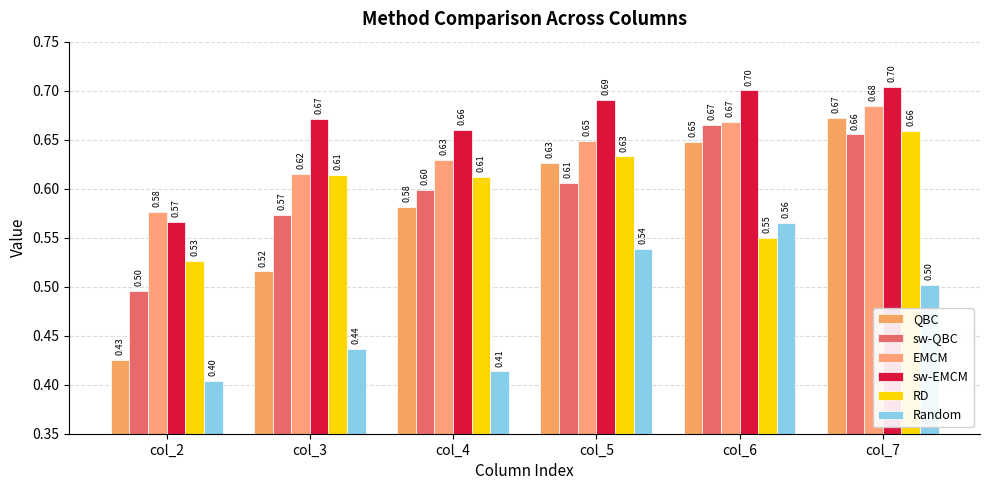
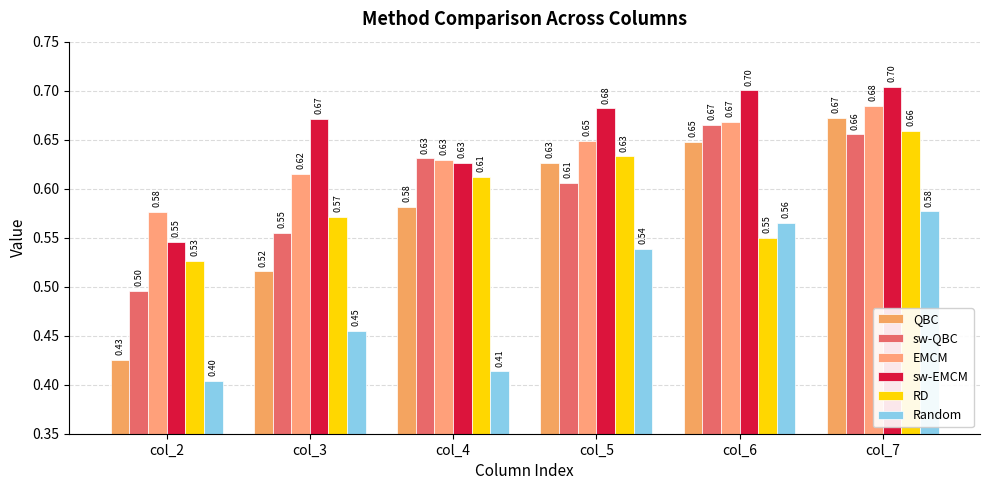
  {
    "sw-QBC": {
      "col_2": 0.50,
-     "col_3": 0.57,
-     "col_4": 0.60,
+     "col_3": 0.55,
+     "col_4": 0.63,
      "col_5": 0.61,
      "col_6": 0.67,
      "col_7": 0.66
    },
    "sw-EMCM": {
-     "col_2": 0.57,
+     "col_2": 0.55,
      "col_3": 0.67,
-     "col_4": 0.66,
-     "col_5": 0.69,
+     "col_4": 0.63,
+     "col_5": 0.68,
      "col_6": 0.70,
      "col_7": 0.70
    },
    "RD": {
      "col_2": 0.53,
-     "col_3": 0.61,
+     "col_3": 0.57,
      "col_4": 0.61,
      "col_5": 0.63,
      "col_6": 0.55,
      "col_7": 0.66
    },
    "Random": {
      "col_2": 0.40,
-     "col_3": 0.44,
+     "col_3": 0.45,
      "col_4": 0.41,
      "col_5": 0.54,
      "col_6": 0.56,
-     "col_7": 0.50
+     "col_7": 0.58
    }
  }
